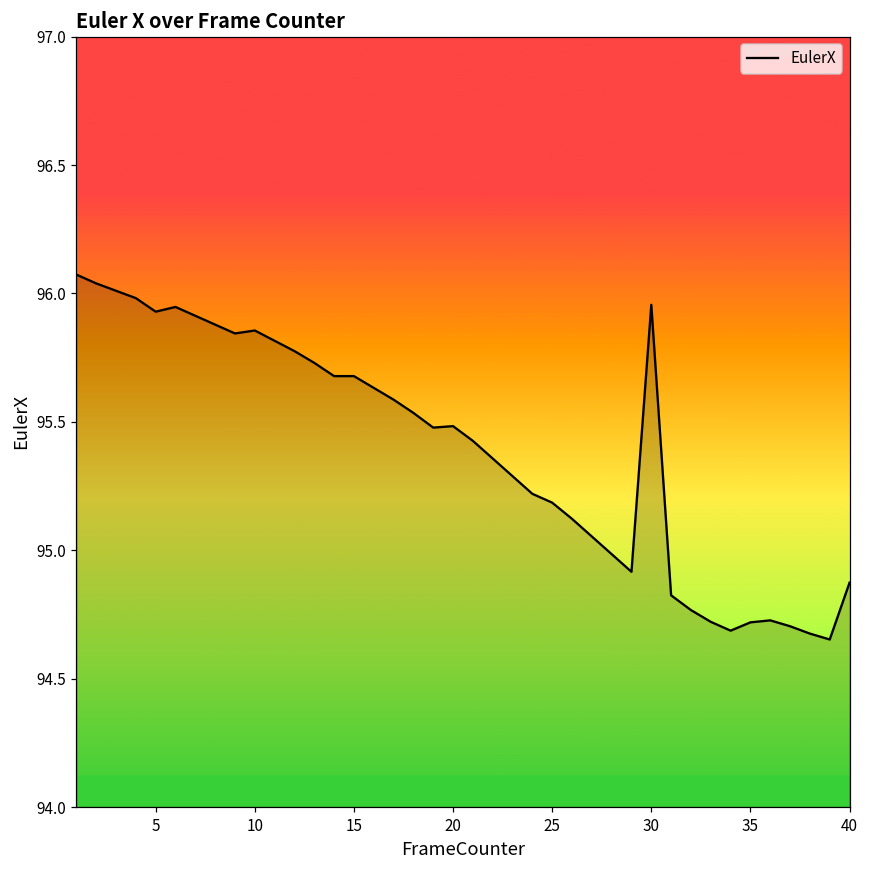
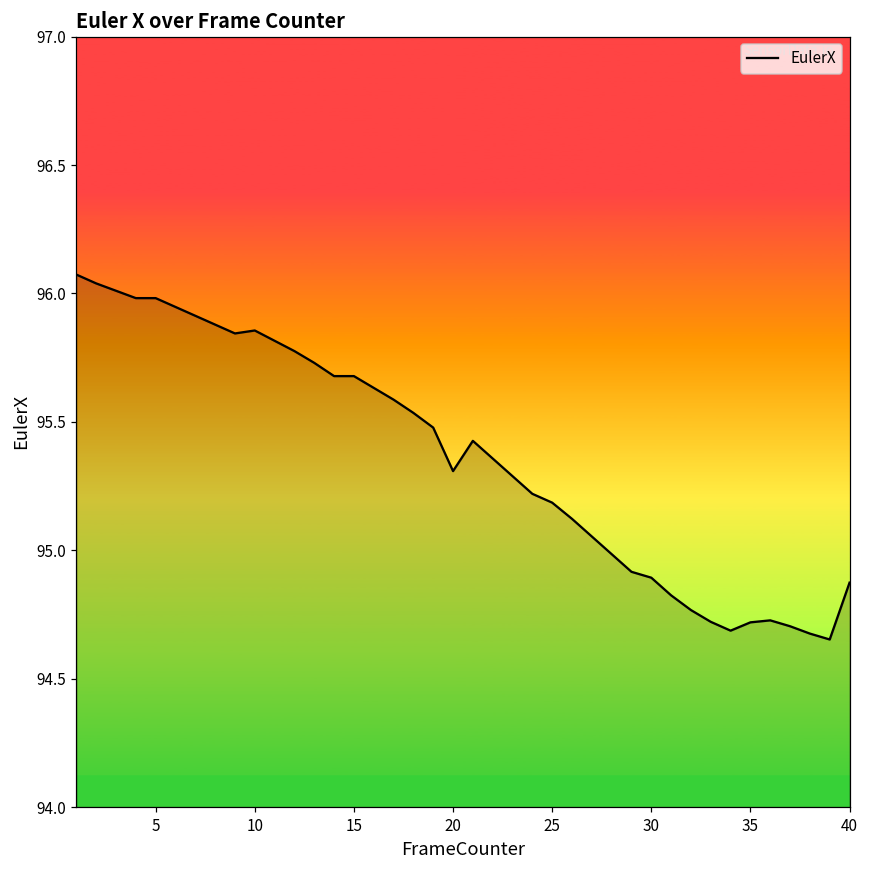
  {
-   "5": 95.93,
+   "5": 95.98,
    "10": 95.86,
    "15": 95.68,
-   "20": 95.48,
+   "20": 95.31,
    "25": 95.19,
-   "30": 95.96,
+   "30": 94.89,
    "35": 94.72,
    "40": 94.87
  }
